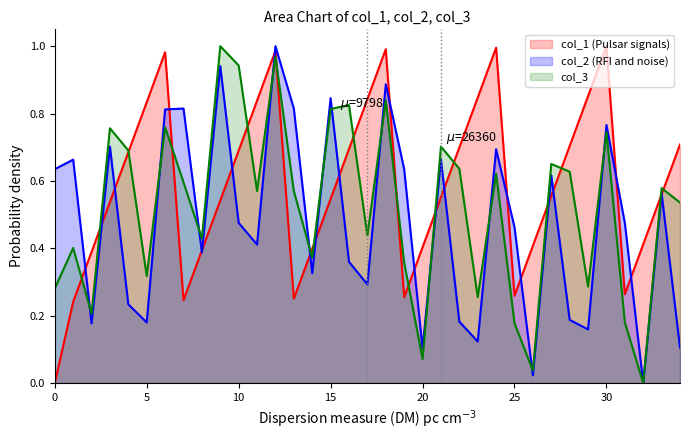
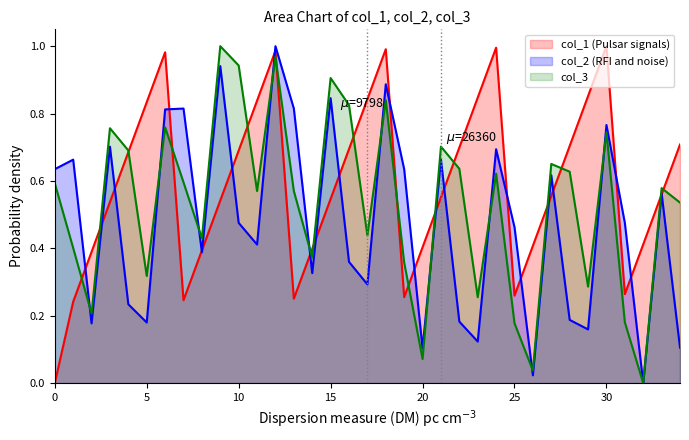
  {
    "col_3": {
-     "0": 0.28,
+     "0": 0.59,
      "5": 0.32,
      "10": 0.94,
-     "15": 0.81,
+     "15": 0.91,
      "20": 0.07,
      "25": 0.18,
      "30": 0.74
    }
  }
